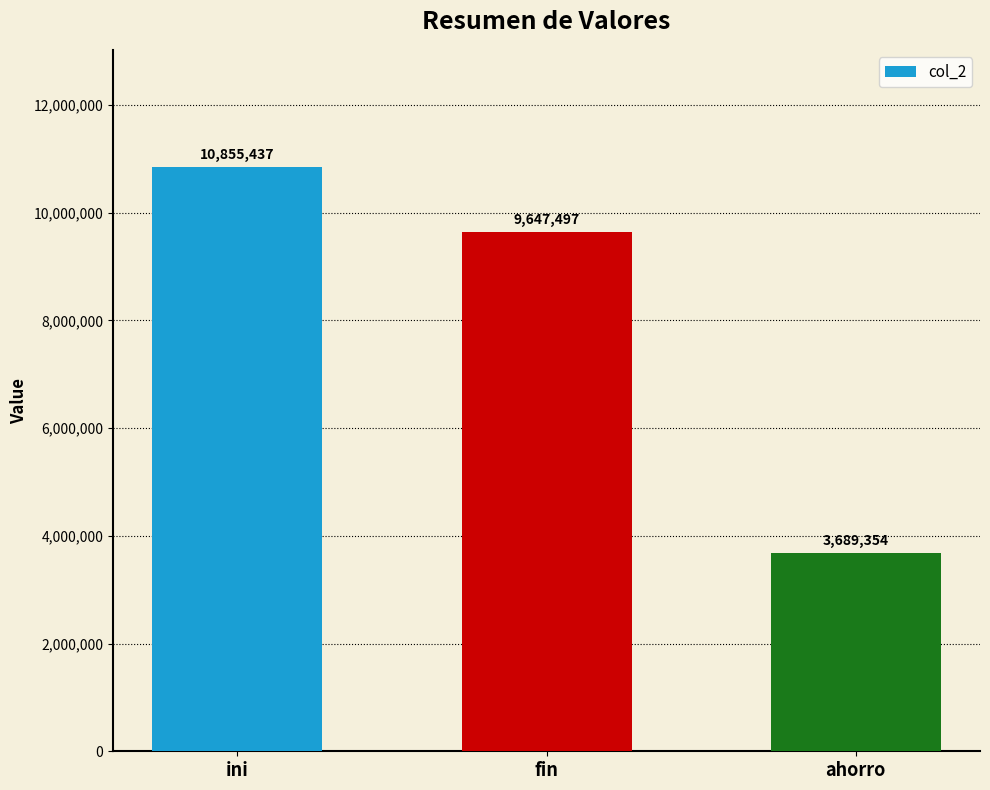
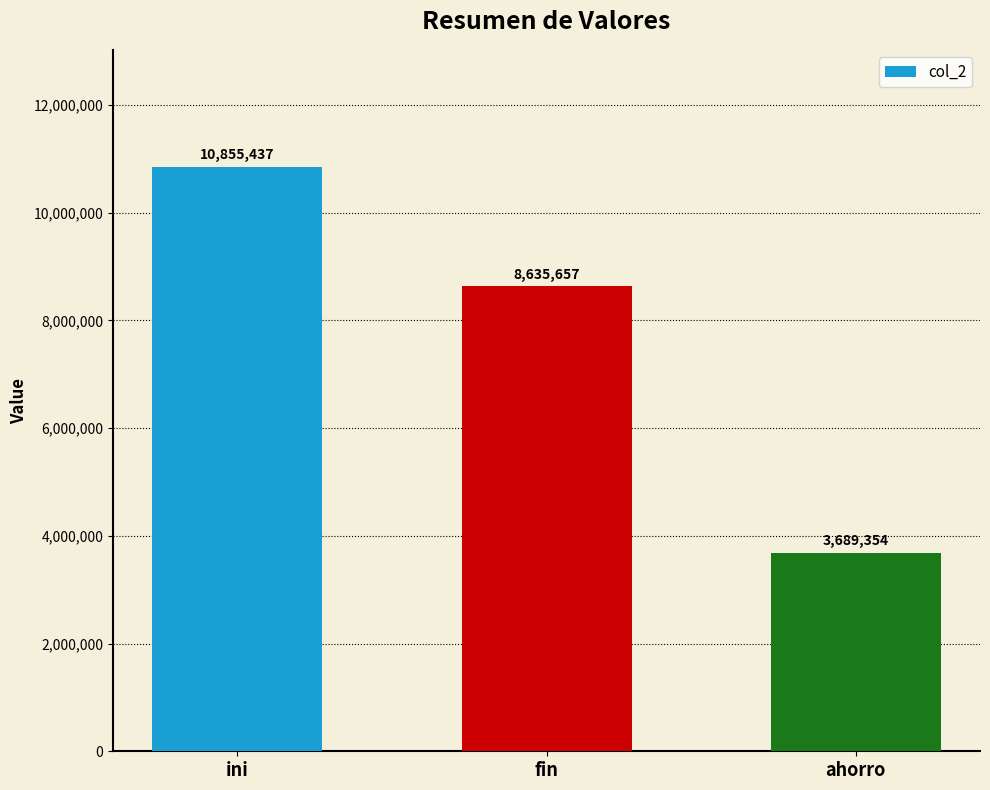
  {
    "ini": "10,855,437",
-   "fin": "9,647,497",
+   "fin": "8,635,657",
    "ahorro": "3,689,354"
  }
